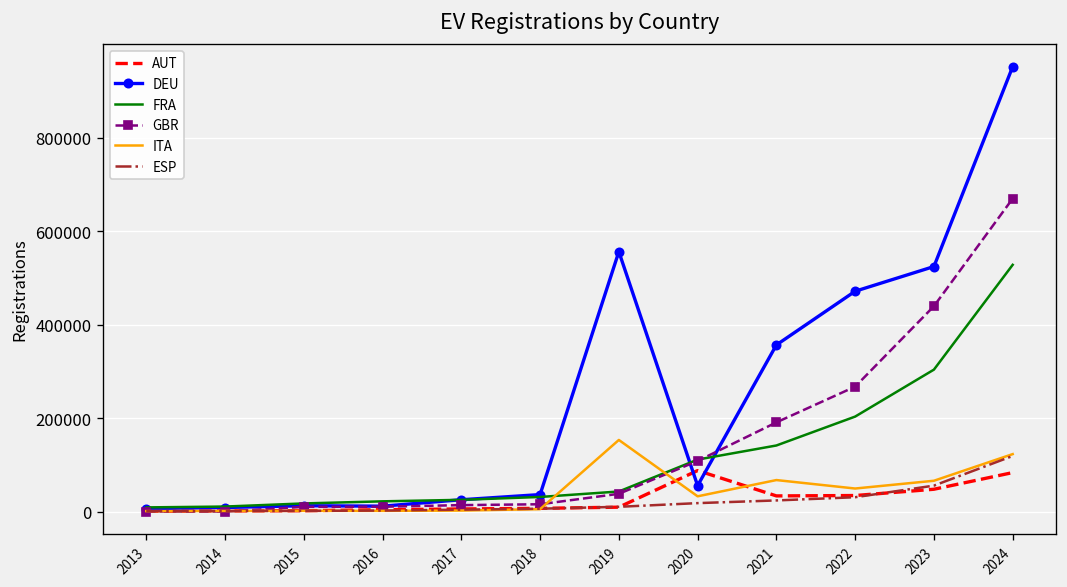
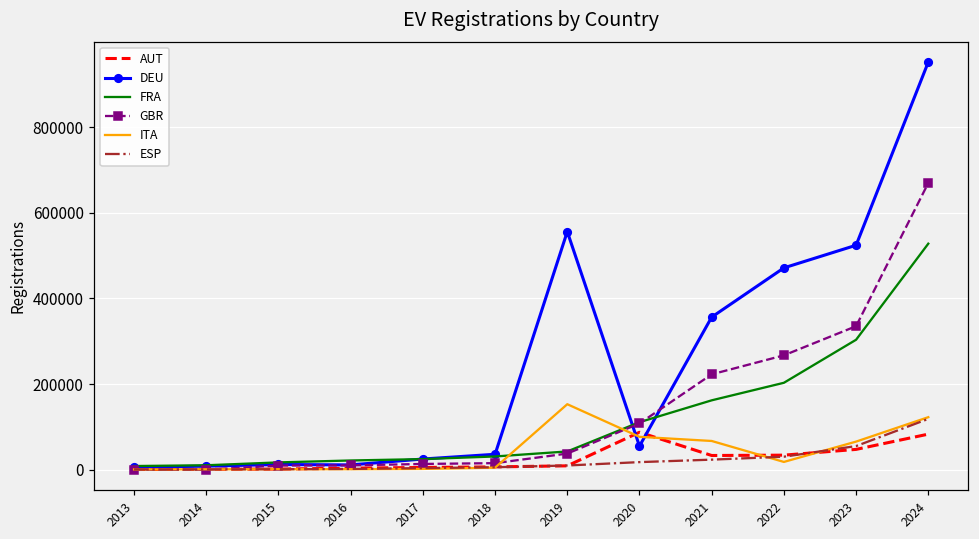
  {
    "AUT": {
      "2020": 90000,
      "2021": 30000,
      "2023": 50000,
      "2024": 80000
    },
    "DEU": {
      "2019": 560000,
      "2020": 60000,
      "2021": 360000,
      "2022": 470000,
      "2023": 520000,
      "2024": 950000
    },
    "FRA": {
      "2016": 20000,
-     "2021": 140000,
+     "2021": 160000,
      "2022": 200000,
      "2023": 300000,
      "2024": 530000
    },
    "GBR": {
      "2017": 10000,
      "2018": 20000,
-     "2021": 190000,
+     "2021": 220000,
      "2022": 270000,
-     "2023": 440000,
+     "2023": 340000,
      "2024": 670000
    },
    "ITA": {
      "2019": 150000,
-     "2020": 30000,
+     "2020": 80000,
      "2021": 70000,
-     "2022": 50000,
+     "2022": 20000,
      "2023": 70000
    },
    "ESP": {
      "2020": 20000,
      "2021": 20000,
      "2023": 60000
    }
  }
